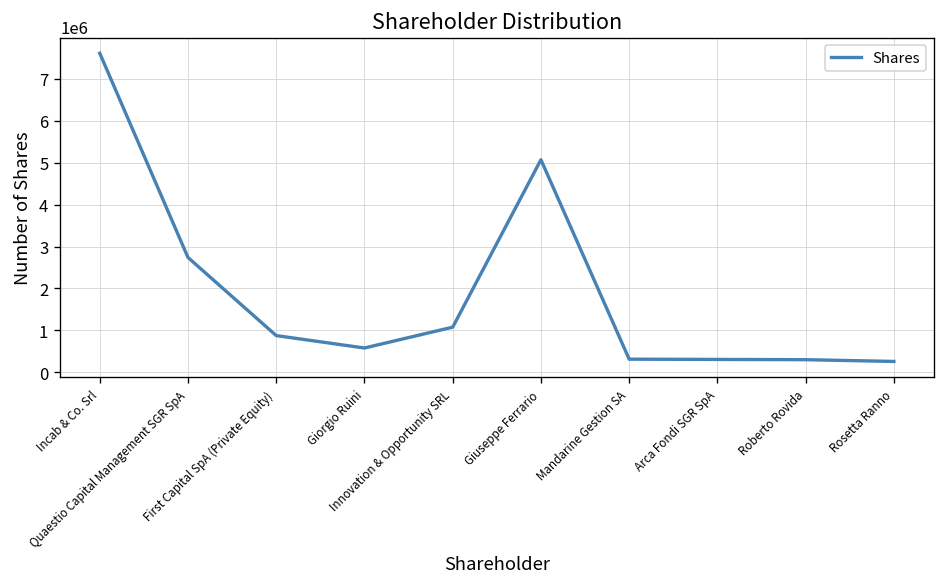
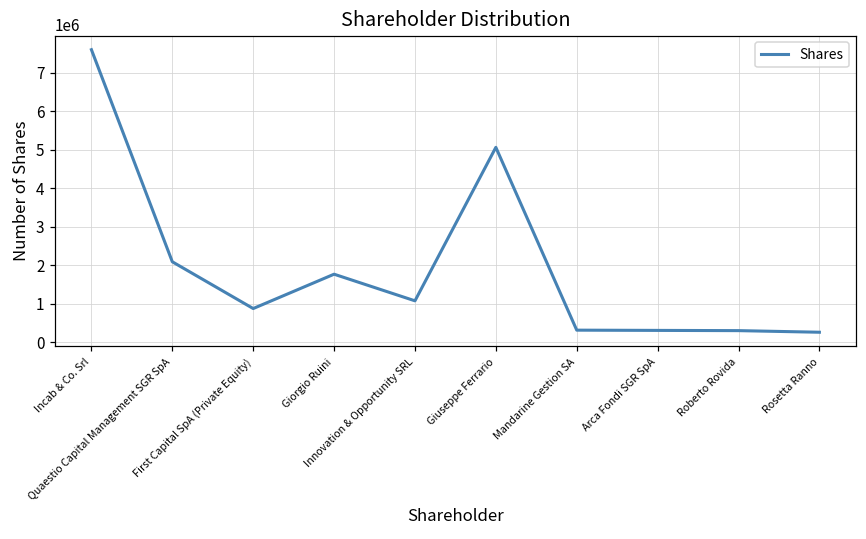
  {
    "Incab & Co. Srl": 7600000,
-   "Quaestio Capital Management SGR SpA": 2700000,
+   "Quaestio Capital Management SGR SpA": 2100000,
    "First Capital SpA (Private Equity)": 900000,
-   "Giorgio Ruini": 600000,
+   "Giorgio Ruini": 1800000,
    "Innovation & Opportunity SRL": 1100000,
    "Giuseppe Ferrario": 5100000,
    "Mandarine Gestion SA": 300000,
    "Arca Fondi SGR SpA": 300000,
    "Roberto Rovida": 300000,
    "Rosetta Ranno": 300000
  }
